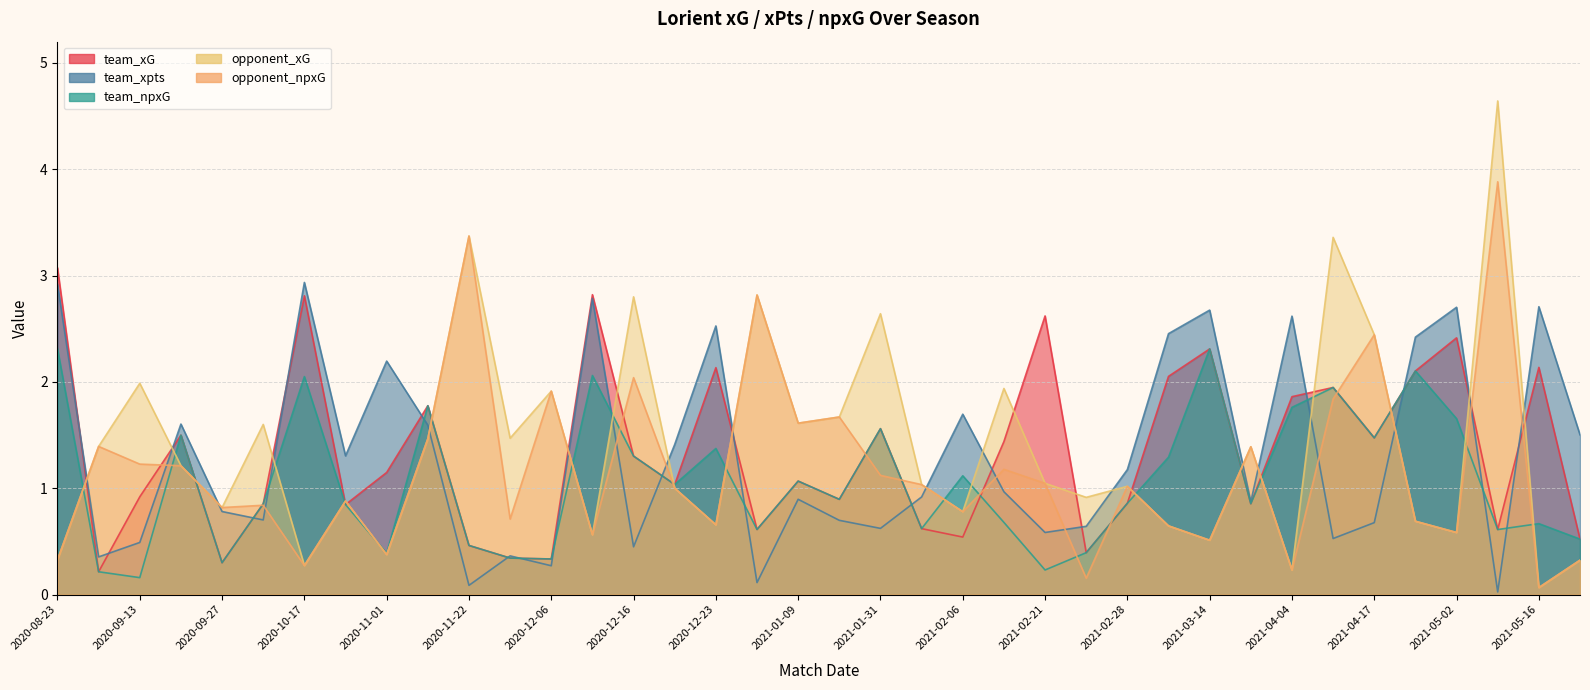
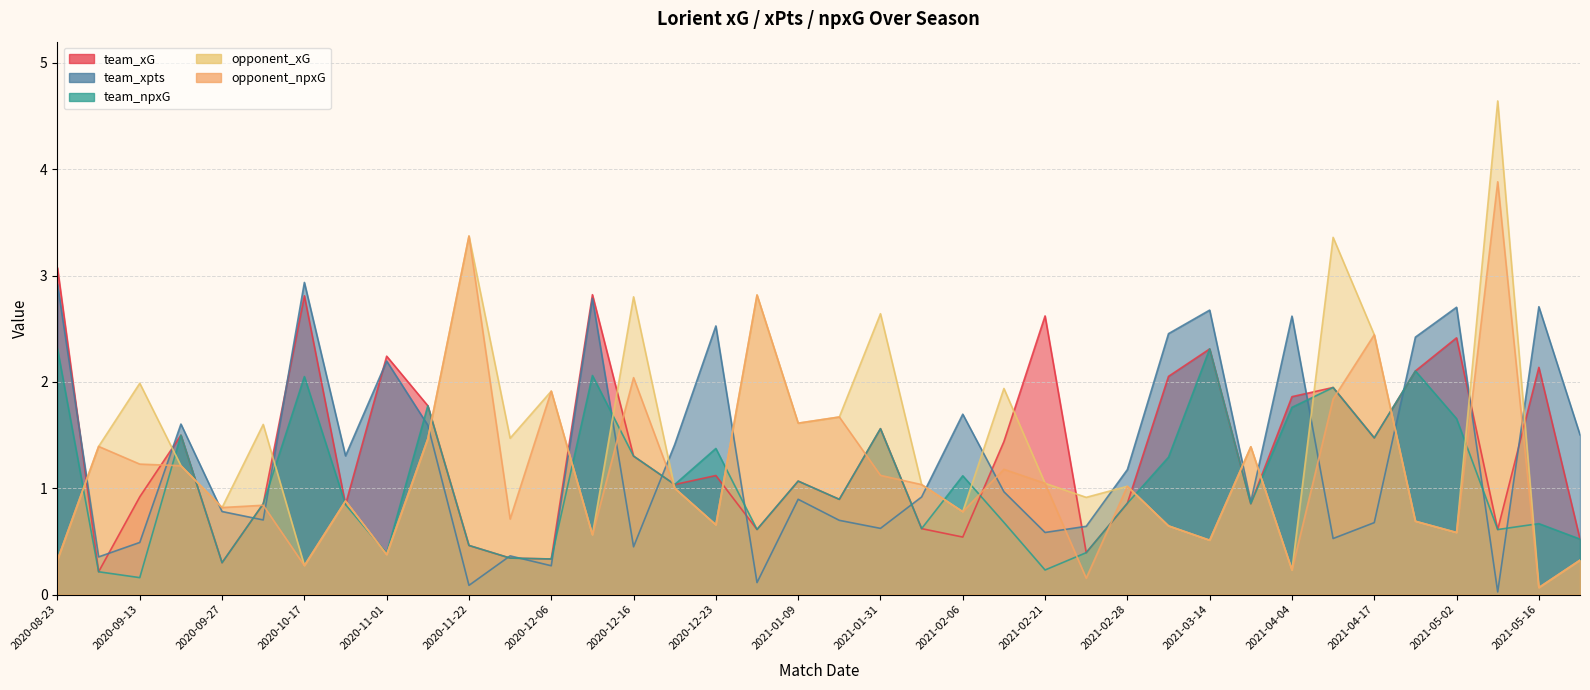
  {
    "team_xG": {
      "2020-08-23": 3.07,
      "2020-09-13": 0.92,
      "2020-10-17": 2.81,
-     "2020-11-01": 1.15,
-     "2020-12-23": 2.13,
+     "2020-11-01": 2.24,
+     "2020-12-23": 1.12,
      "2021-02-06": 0.54,
      "2021-02-21": 2.62,
      "2021-04-04": 1.86,
      "2021-05-02": 2.41,
      "2021-05-16": 2.14
    }
  }
